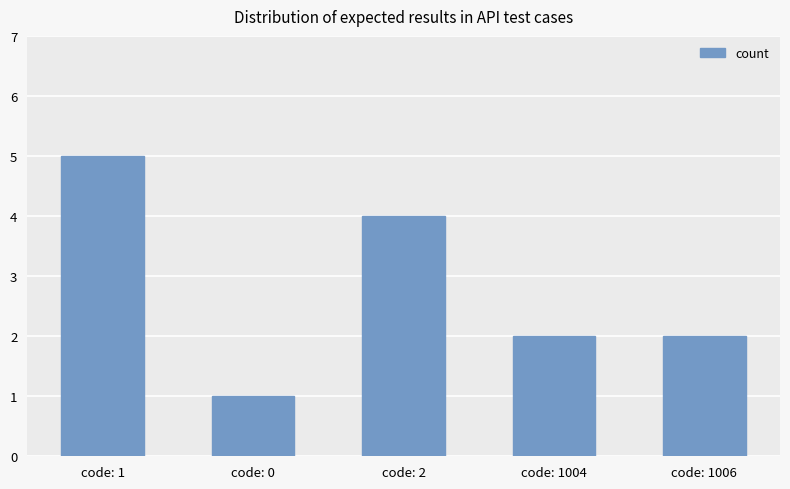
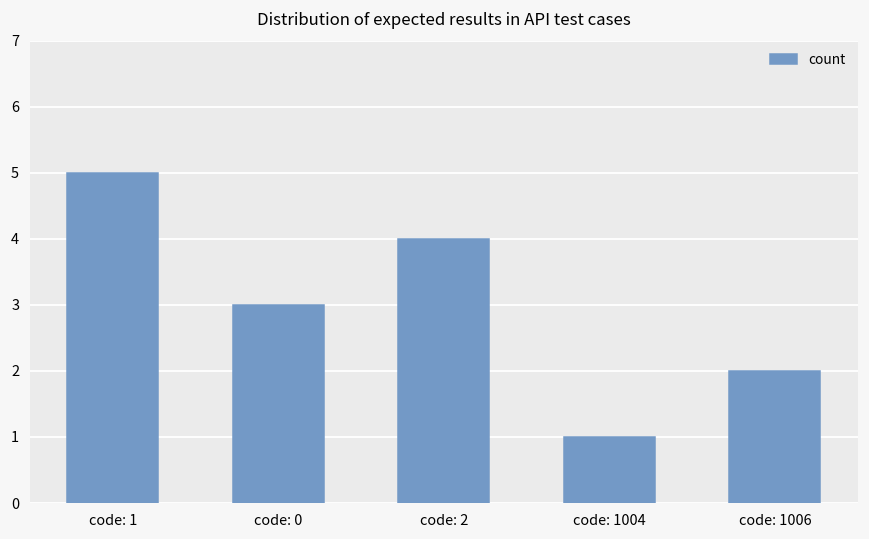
  {
    "code: 1": 5,
-   "code: 0": 1,
+   "code: 0": 3,
    "code: 2": 4,
-   "code: 1004": 2,
+   "code: 1004": 1,
    "code: 1006": 2
  }
